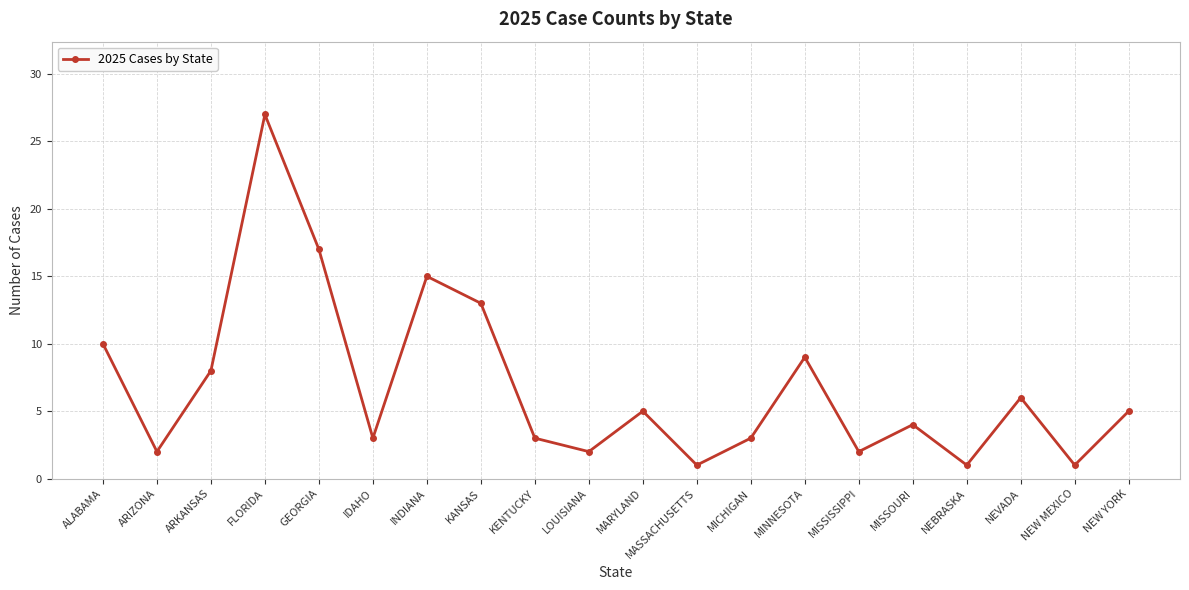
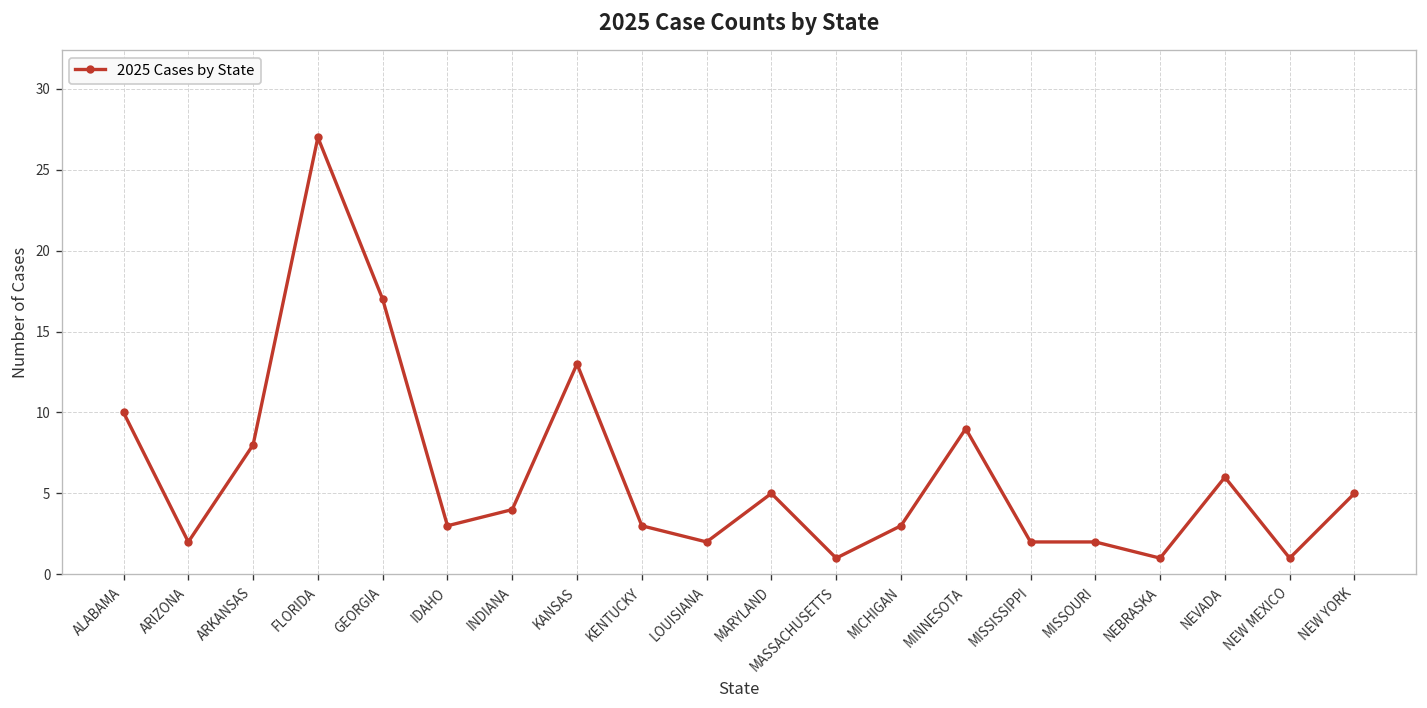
  {
    "ALABAMA": 10,
    "ARIZONA": 2,
    "ARKANSAS": 8,
    "FLORIDA": 27,
    "GEORGIA": 17,
    "IDAHO": 3,
-   "INDIANA": 15,
+   "INDIANA": 4,
    "KANSAS": 13,
    "KENTUCKY": 3,
    "LOUISIANA": 2,
    "MARYLAND": 5,
    "MASSACHUSETTS": 1,
    "MICHIGAN": 3,
    "MINNESOTA": 9,
    "MISSISSIPPI": 2,
-   "MISSOURI": 4,
+   "MISSOURI": 2,
    "NEBRASKA": 1,
    "NEVADA": 6,
    "NEW MEXICO": 1,
    "NEW YORK": 5
  }
